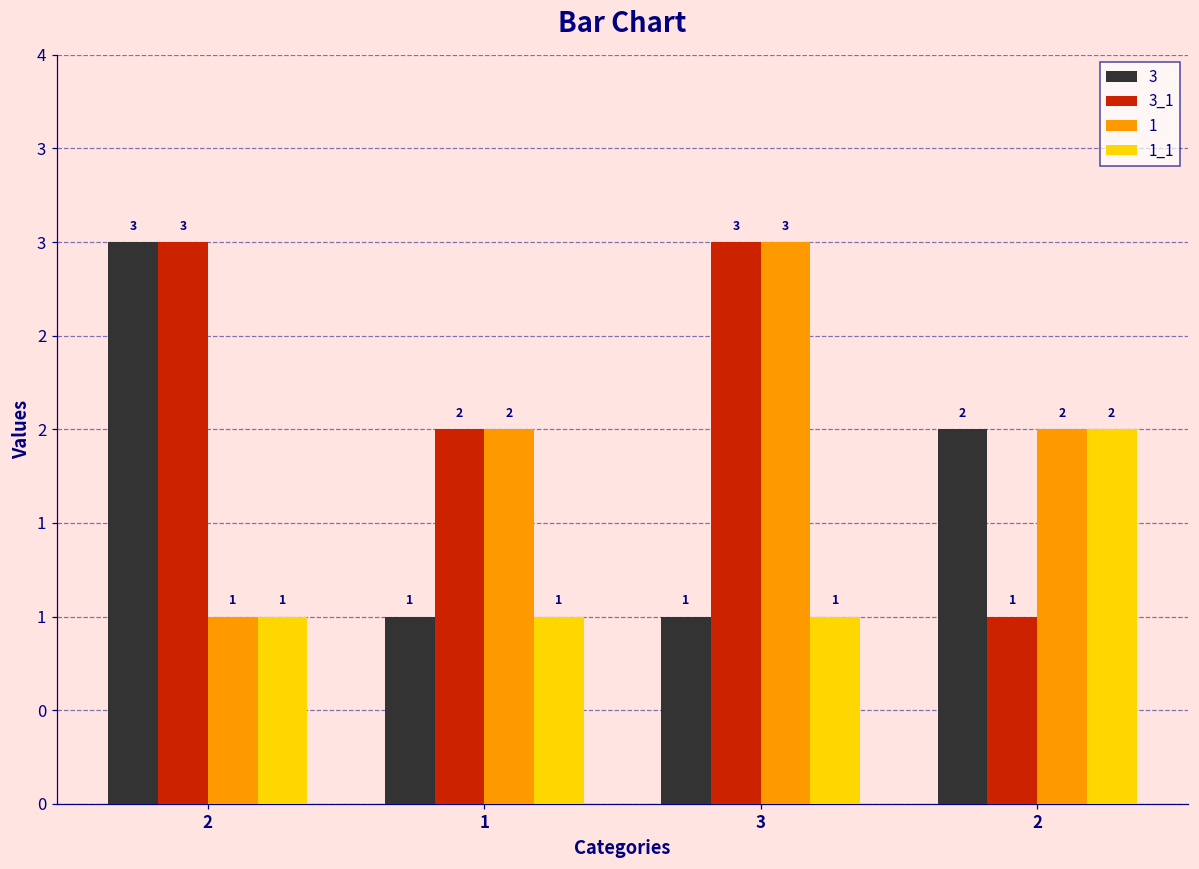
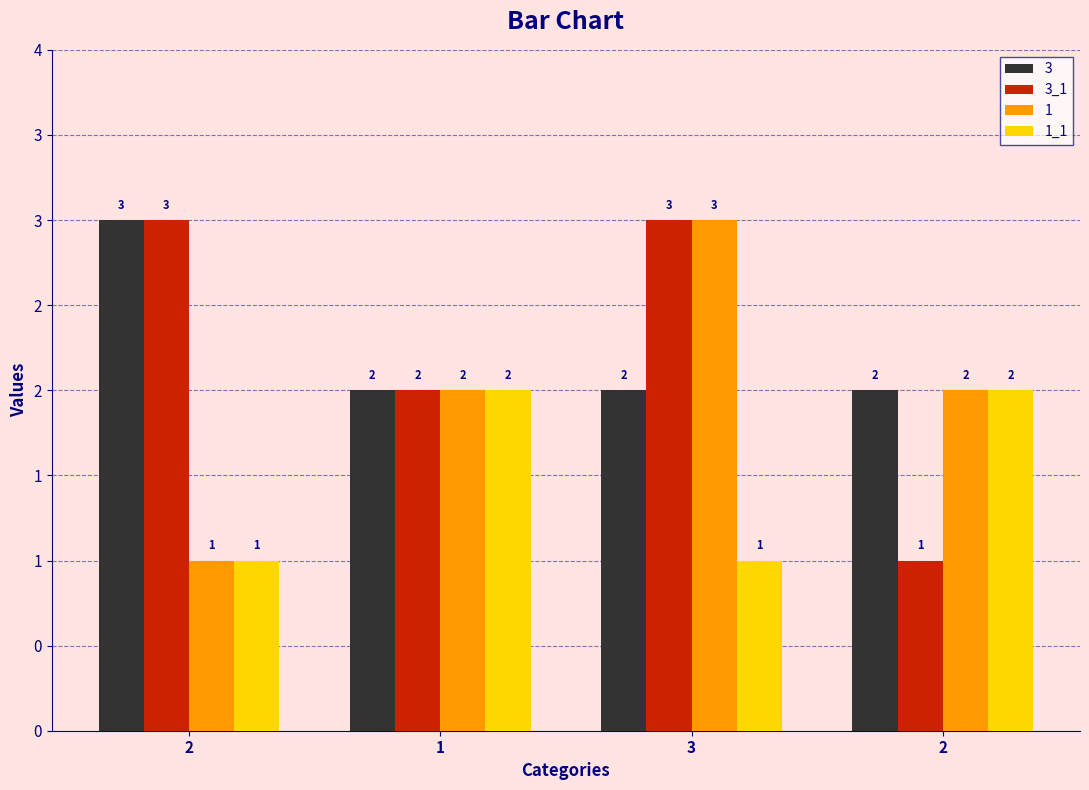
  {
    "3": {
-     "1": 1,
-     "3": 1
+     "1": 2,
+     "3": 2
    },
    "3_1": {
      "1": 2,
      "3": 3
    },
    "1": {
      "1": 2,
      "3": 3
    },
    "1_1": {
-     "1": 1,
+     "1": 2,
      "3": 1
    }
  }
